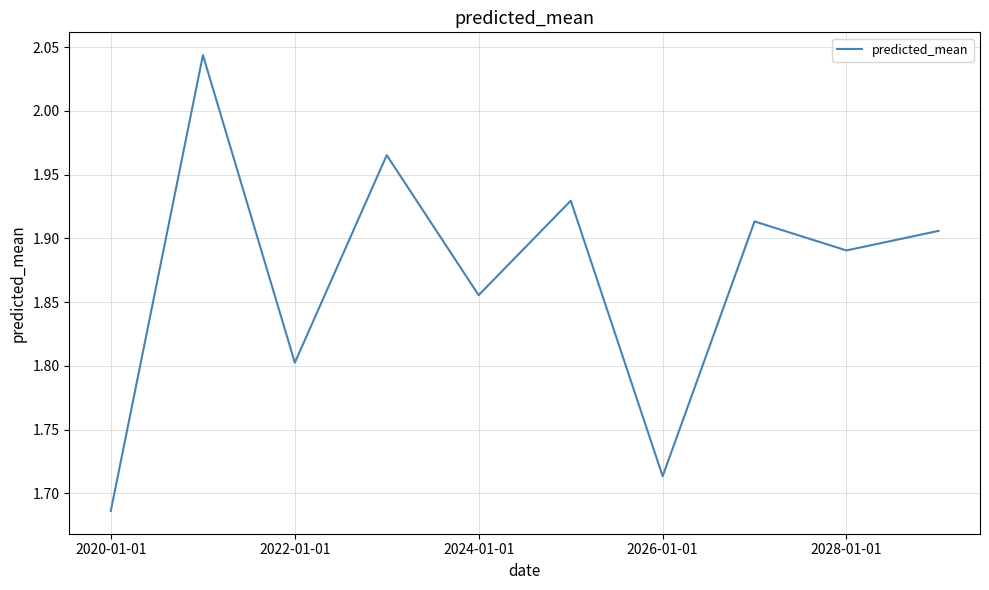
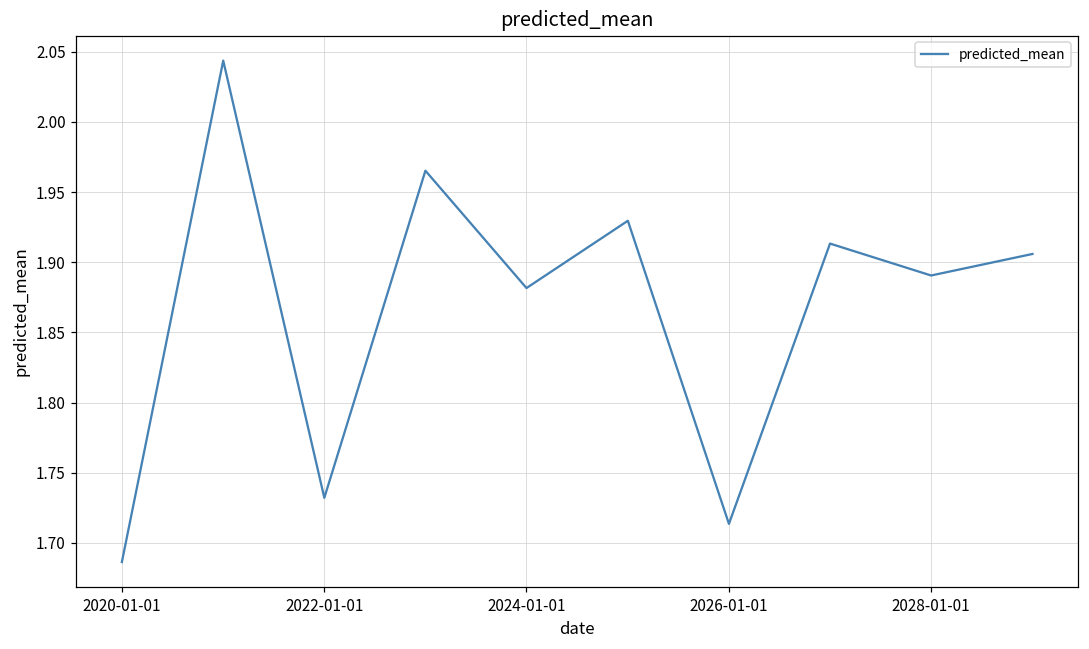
  {
    "2020-01-01": 1.686,
-   "2022-01-01": 1.803,
-   "2024-01-01": 1.855,
+   "2022-01-01": 1.732,
+   "2024-01-01": 1.882,
    "2026-01-01": 1.714,
    "2028-01-01": 1.891
  }
